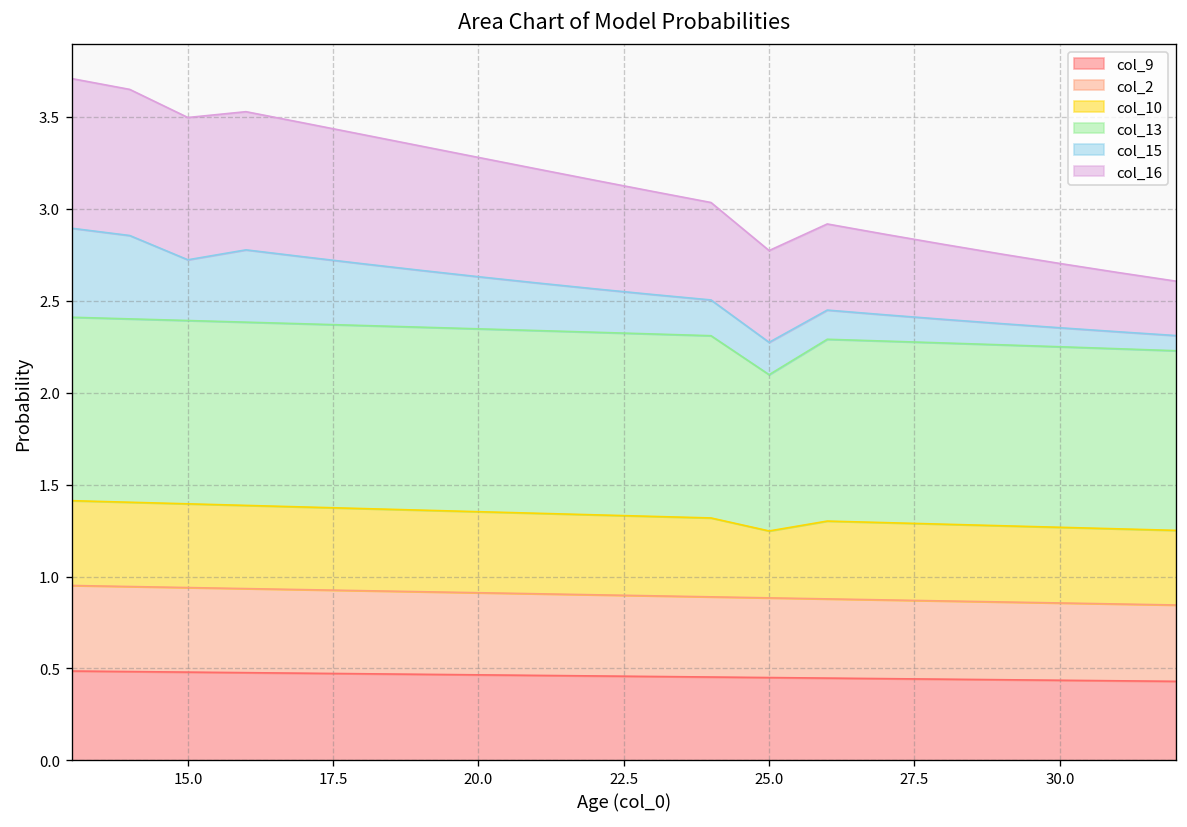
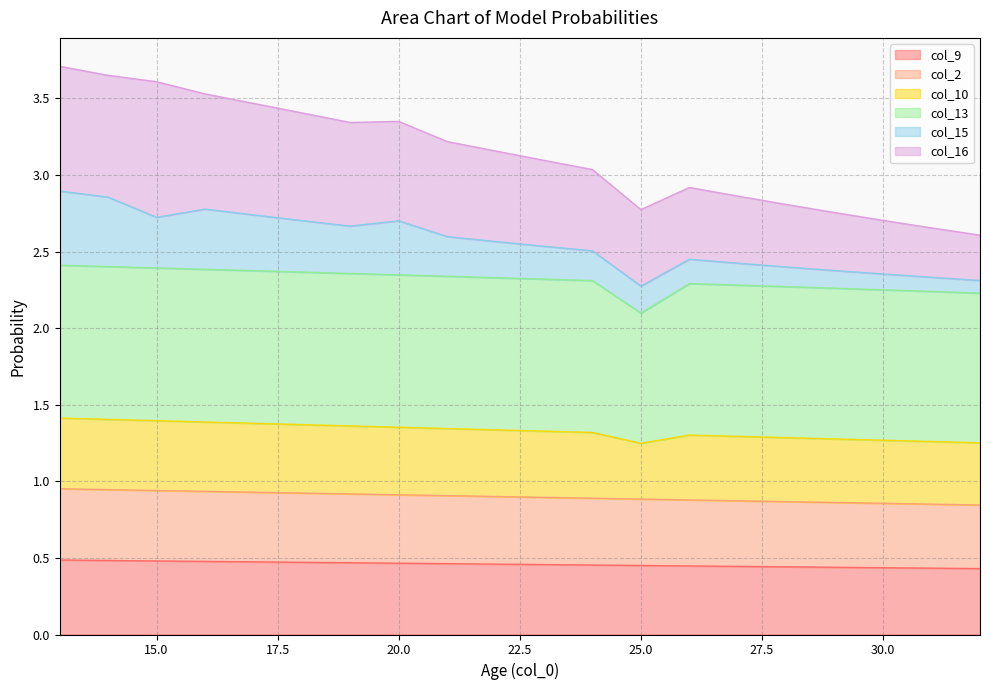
  {
    "col_10": {
      "15.0": 0.46,
      "20.0": 0.44,
      "25.0": 0.36,
      "30.0": 0.41
    },
    "col_13": {
      "15.0": 1.00,
      "20.0": 0.99,
      "25.0": 0.85,
      "30.0": 0.98
    },
    "col_15": {
      "15.0": 0.33,
-     "20.0": 0.28,
+     "20.0": 0.35,
      "25.0": 0.18,
      "30.0": 0.10
    },
    "col_16": {
-     "15.0": 0.77,
+     "15.0": 0.89,
      "20.0": 0.65,
      "25.0": 0.50,
      "30.0": 0.35
    }
  }
